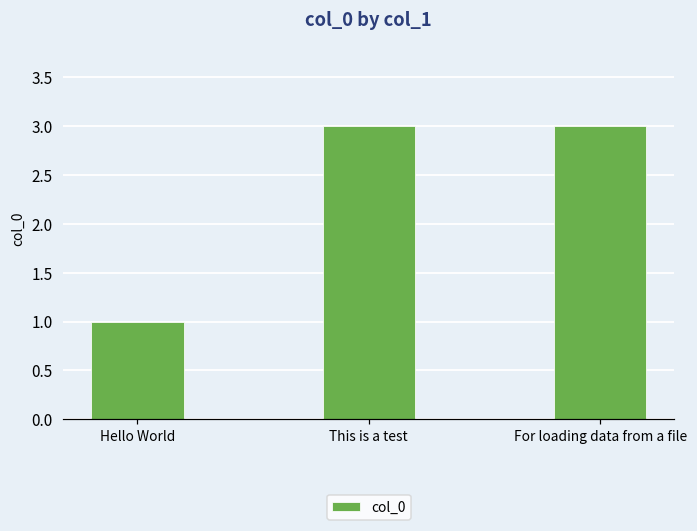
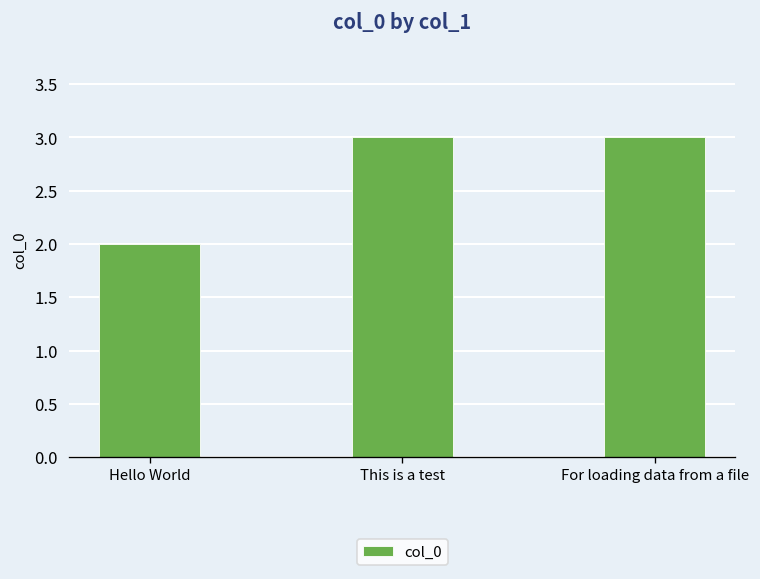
  {
-   "Hello World": 1,
+   "Hello World": 2,
    "This is a test": 3,
    "For loading data from a file": 3
  }
